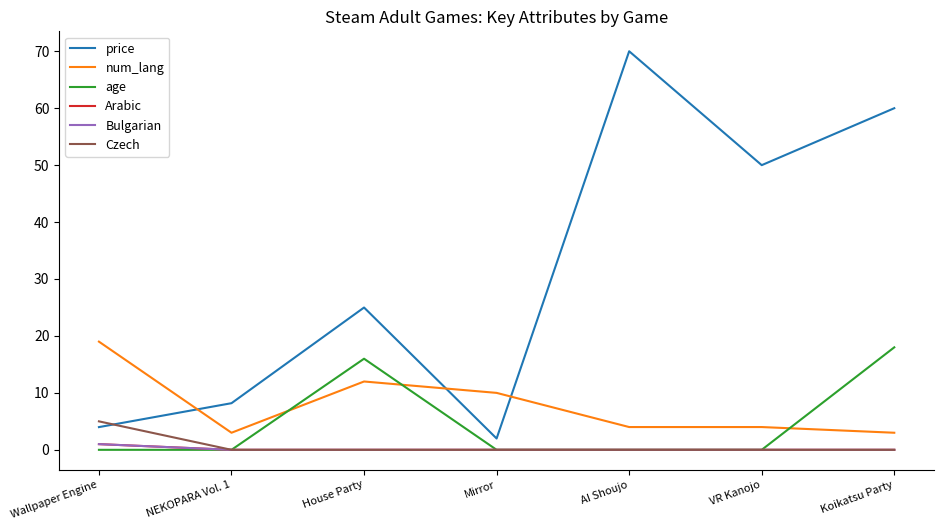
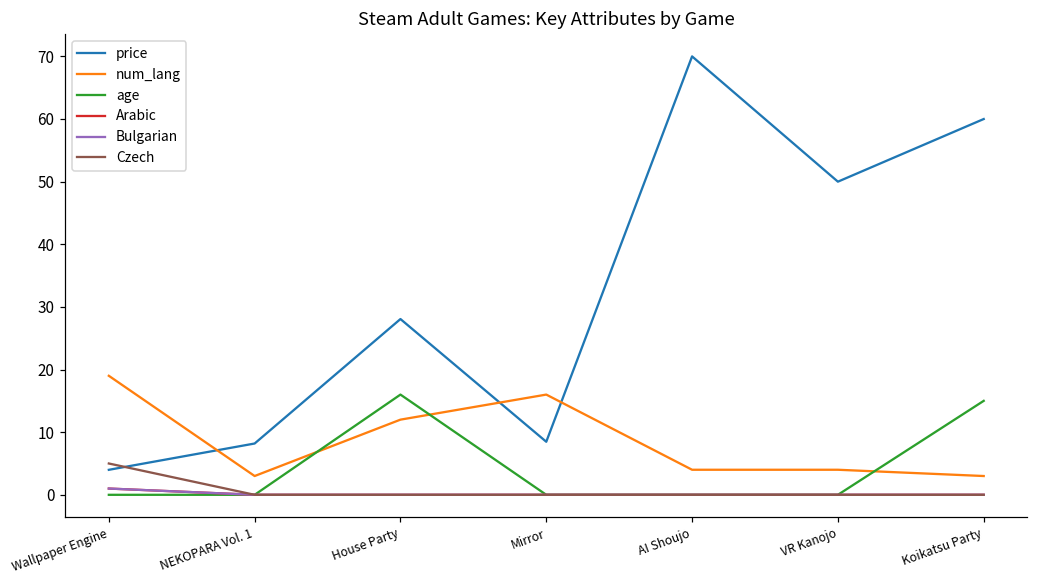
  {
    "price": {
      "Wallpaper Engine": 4,
      "NEKOPARA Vol. 1": 8,
-     "House Party": 25,
-     "Mirror": 2,
+     "House Party": 28,
+     "Mirror": 8,
      "AI Shoujo": 70,
      "VR Kanojo": 50,
      "Koikatsu Party": 60
    },
    "num_lang": {
      "Wallpaper Engine": 19,
      "NEKOPARA Vol. 1": 3,
      "House Party": 12,
-     "Mirror": 10,
+     "Mirror": 16,
      "AI Shoujo": 4,
      "VR Kanojo": 4,
      "Koikatsu Party": 3
    },
    "age": {
      "Wallpaper Engine": 0,
      "House Party": 16,
-     "Koikatsu Party": 18
+     "Koikatsu Party": 15
    },
    "Bulgarian": {
      "Wallpaper Engine": 1
    },
    "Czech": {
      "Wallpaper Engine": 5
    }
  }
